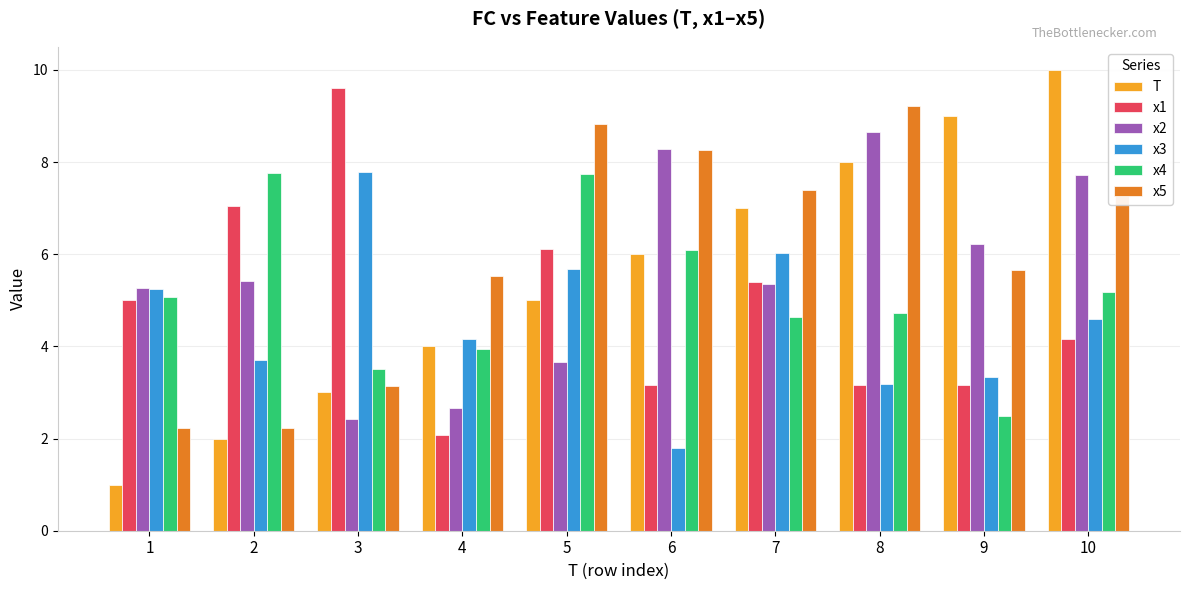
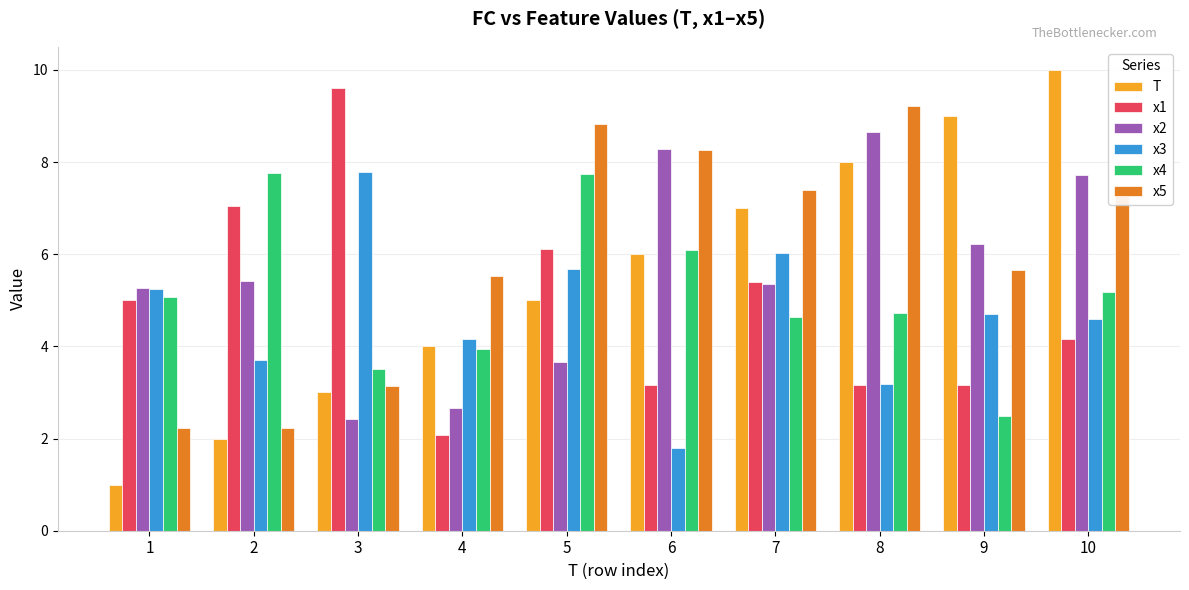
  {
    "x1": {
      "1": 5.0,
      "2": 7.1,
      "3": 9.6,
      "4": 2.1,
      "5": 6.1,
      "6": 3.2,
      "7": 5.4,
      "8": 3.2,
      "9": 3.2,
      "10": 4.2
    },
    "x2": {
      "1": 5.3,
      "2": 5.4,
      "3": 2.4,
      "4": 2.7,
      "5": 3.7,
      "6": 8.3,
      "7": 5.3,
      "8": 8.7,
      "9": 6.2,
      "10": 7.7
    },
    "x3": {
      "1": 5.3,
      "2": 3.7,
      "3": 7.8,
      "4": 4.2,
      "5": 5.7,
      "6": 1.8,
      "7": 6.0,
      "8": 3.2,
-     "9": 3.3,
+     "9": 4.7,
      "10": 4.6
    },
    "x4": {
      "1": 5.1,
      "2": 7.8,
      "3": 3.5,
      "4": 4.0,
      "5": 7.7,
      "6": 6.1,
      "7": 4.6,
      "8": 4.7,
      "9": 2.5,
      "10": 5.2
    }
  }
